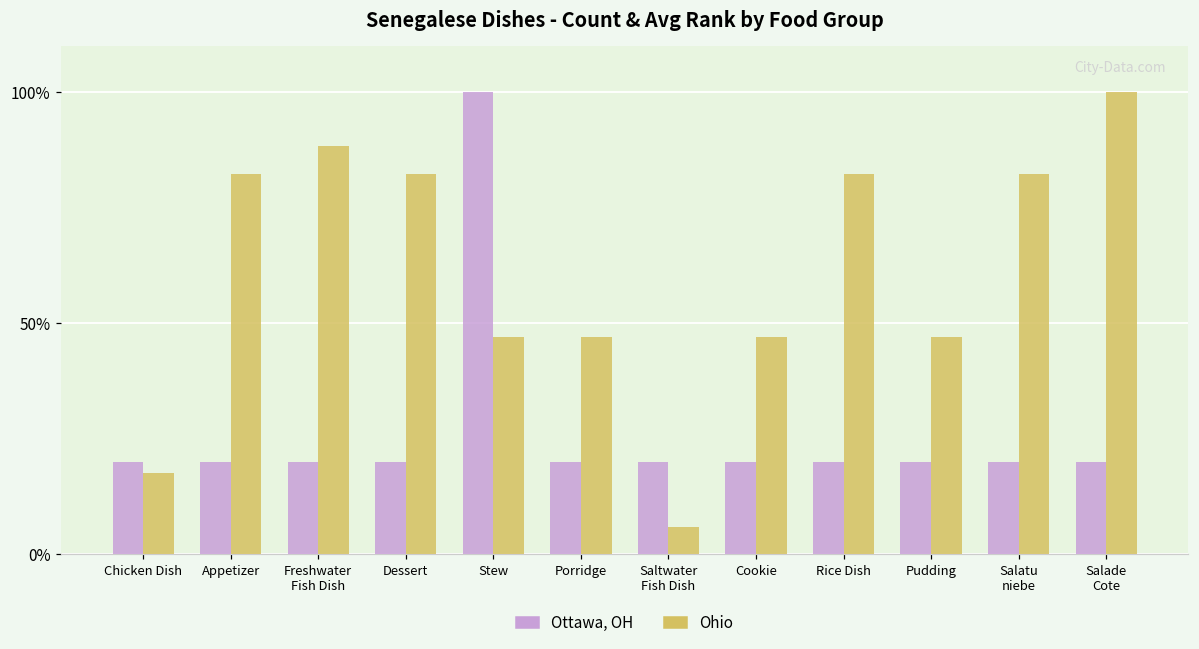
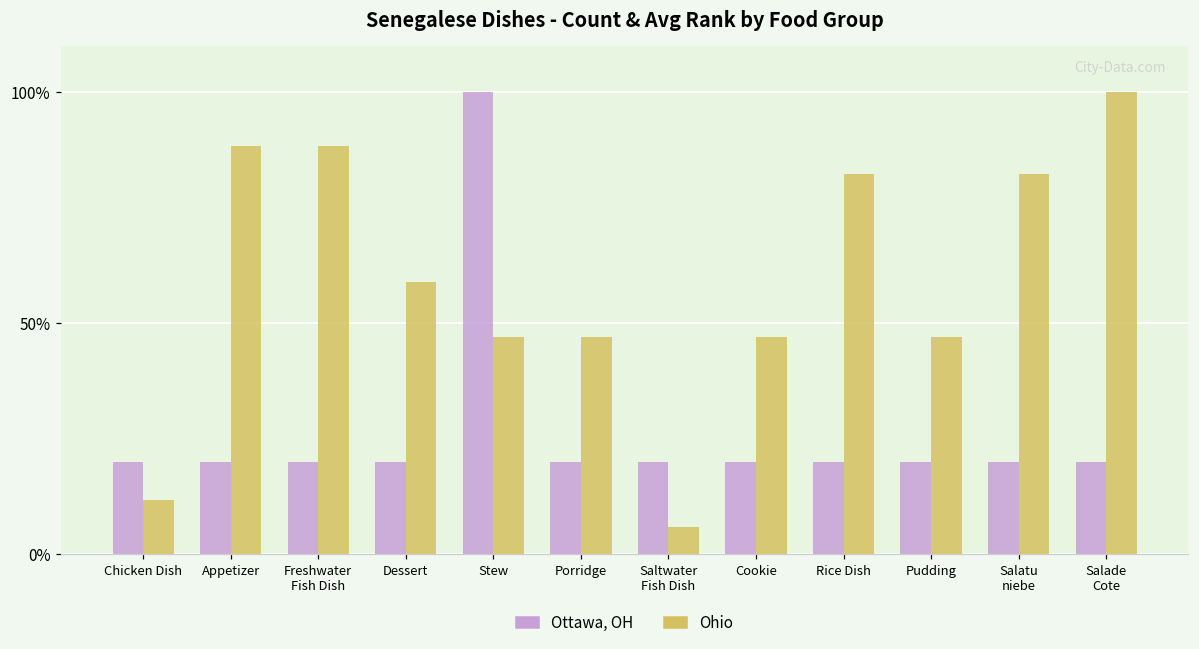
  {
    "Ottawa, OH": {
      "Chicken Dish": "20%",
      "Appetizer": "20%",
      "Freshwater Fish Dish": "20%",
      "Dessert": "20%",
      "Stew": "100%",
      "Porridge": "20%",
      "Saltwater Fish Dish": "20%",
      "Cookie": "20%",
      "Rice Dish": "20%",
      "Pudding": "20%",
      "Salatu niebe": "20%",
      "Salade Cote": "20%"
    },
    "Ohio": {
-     "Chicken Dish": "18%",
-     "Appetizer": "82%",
+     "Chicken Dish": "12%",
+     "Appetizer": "88%",
      "Freshwater Fish Dish": "88%",
-     "Dessert": "82%",
+     "Dessert": "59%",
      "Stew": "47%",
      "Porridge": "47%",
      "Saltwater Fish Dish": "6%",
      "Cookie": "47%",
      "Rice Dish": "82%",
      "Pudding": "47%",
      "Salatu niebe": "82%",
      "Salade Cote": "100%"
    }
  }
